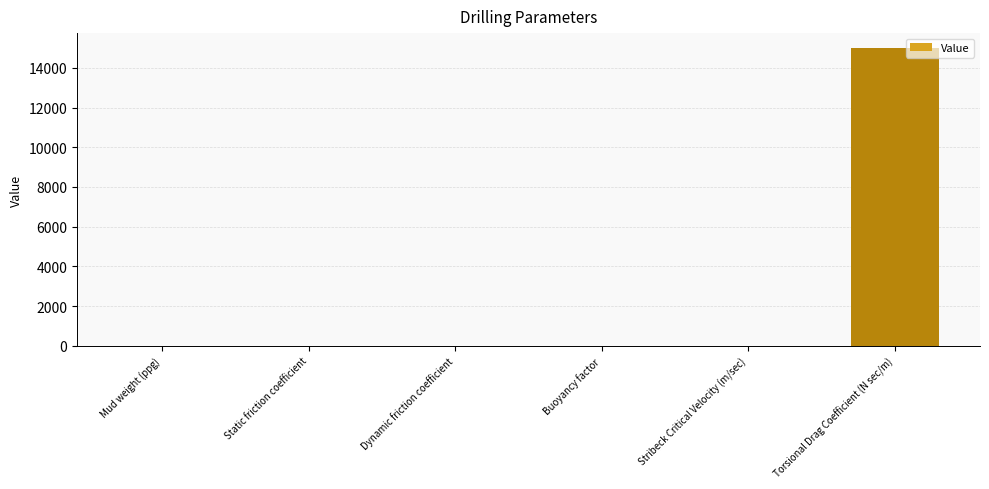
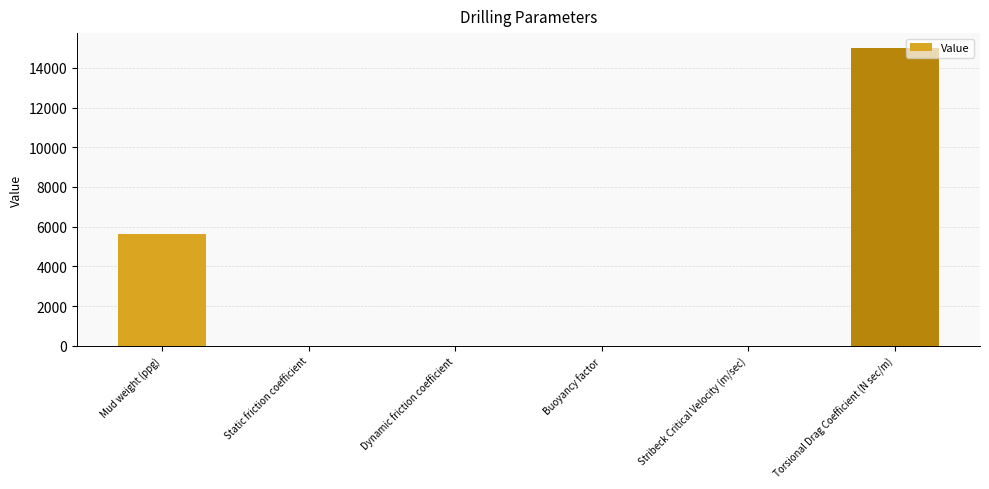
  {
-   "Mud weight (ppg)": 0,
+   "Mud weight (ppg)": 5600,
    "Torsional Drag Coefficient (N sec/m)": 15000
  }
